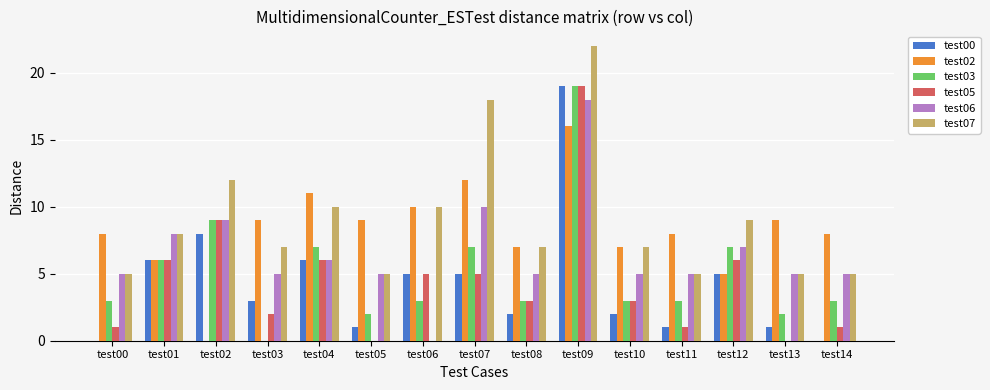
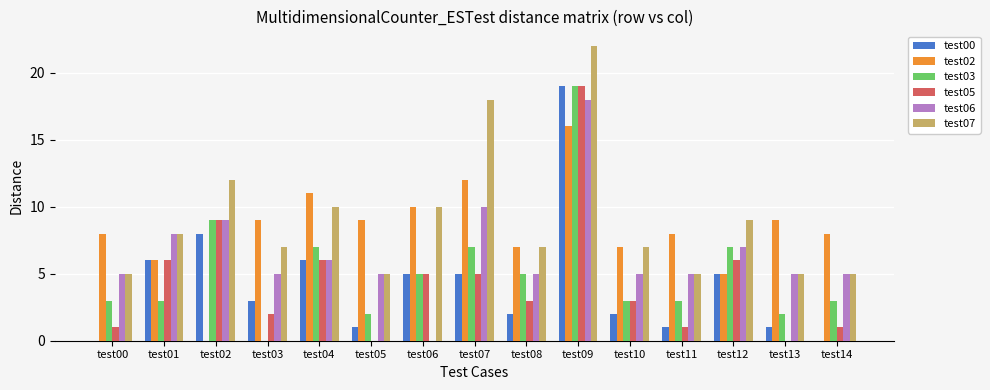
  {
    "test00": {
      "test00": 0,
      "test01": 6,
      "test02": 8,
      "test03": 3,
      "test04": 6,
      "test05": 1,
      "test06": 5,
      "test07": 5,
      "test08": 2,
      "test09": 19,
      "test10": 2,
      "test11": 1,
      "test12": 5,
      "test13": 1,
      "test14": 0
    },
    "test02": {
      "test00": 8,
      "test01": 6,
      "test02": 0,
      "test03": 9,
      "test04": 11,
      "test05": 9,
      "test06": 10,
      "test07": 12,
      "test08": 7,
      "test09": 16,
      "test10": 7,
      "test11": 8,
      "test12": 5,
      "test13": 9,
      "test14": 8
    },
    "test03": {
      "test00": 3,
-     "test01": 6,
+     "test01": 3,
      "test02": 9,
      "test03": 0,
      "test04": 7,
      "test05": 2,
-     "test06": 3,
+     "test06": 5,
      "test07": 7,
-     "test08": 3,
+     "test08": 5,
      "test09": 19,
      "test10": 3,
      "test11": 3,
      "test12": 7,
      "test13": 2,
      "test14": 3
    },
    "test05": {
      "test00": 1,
      "test01": 6,
      "test02": 9,
      "test03": 2,
      "test04": 6,
      "test05": 0,
      "test06": 5,
      "test07": 5,
      "test08": 3,
      "test09": 19,
      "test10": 3,
      "test11": 1,
      "test12": 6,
      "test13": 0,
      "test14": 1
    },
    "test06": {
      "test00": 5,
      "test01": 8,
      "test02": 9,
      "test03": 5,
      "test04": 6,
      "test05": 5,
      "test06": 0,
      "test07": 10,
      "test08": 5,
      "test09": 18,
      "test10": 5,
      "test11": 5,
      "test12": 7,
      "test13": 5,
      "test14": 5
    },
    "test07": {
      "test00": 5,
      "test01": 8,
      "test02": 12,
      "test03": 7,
      "test04": 10,
      "test05": 5,
      "test06": 10,
      "test07": 18,
      "test08": 7,
      "test09": 22,
      "test10": 7,
      "test11": 5,
      "test12": 9,
      "test13": 5,
      "test14": 5
    }
  }
